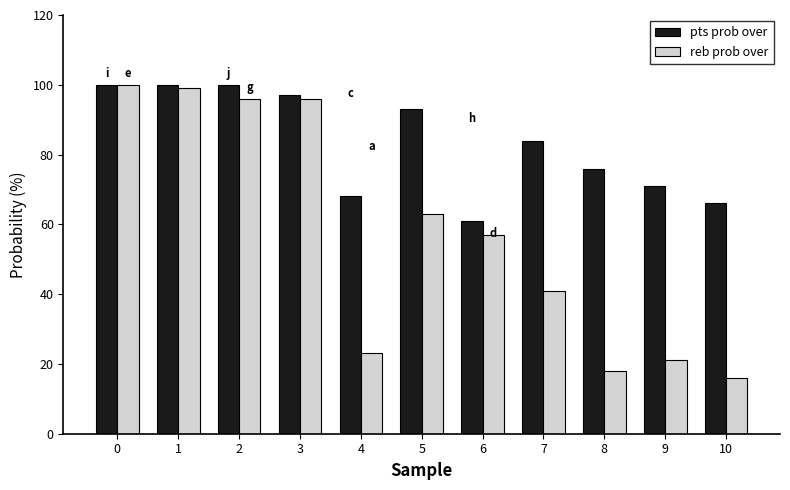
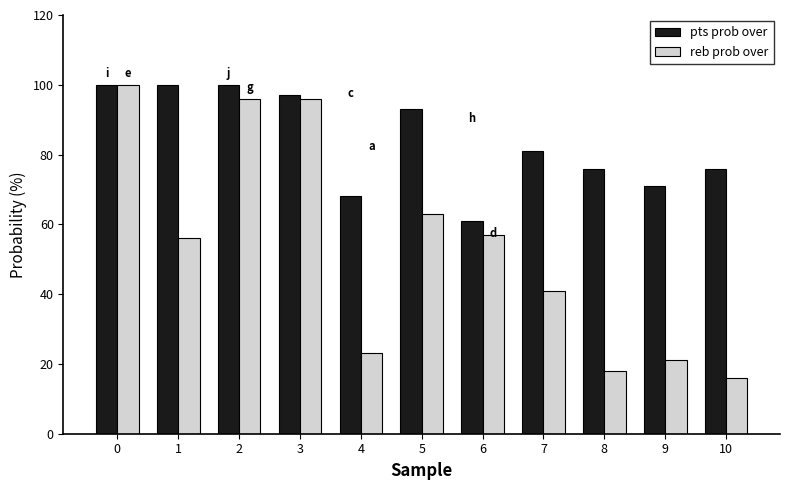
  {
    "pts prob over": {
      "0": 100,
      "1": 100,
      "2": 100,
      "3": 97,
      "4": 68,
      "5": 93,
      "6": 61,
-     "7": 84,
+     "7": 81,
      "8": 76,
      "9": 71,
-     "10": 66
+     "10": 76
    },
    "reb prob over": {
      "0": 100,
-     "1": 99,
+     "1": 56,
      "2": 96,
      "3": 96,
      "4": 23,
      "5": 63,
      "6": 57,
      "7": 41,
      "8": 18,
      "9": 21,
      "10": 16
    }
  }
